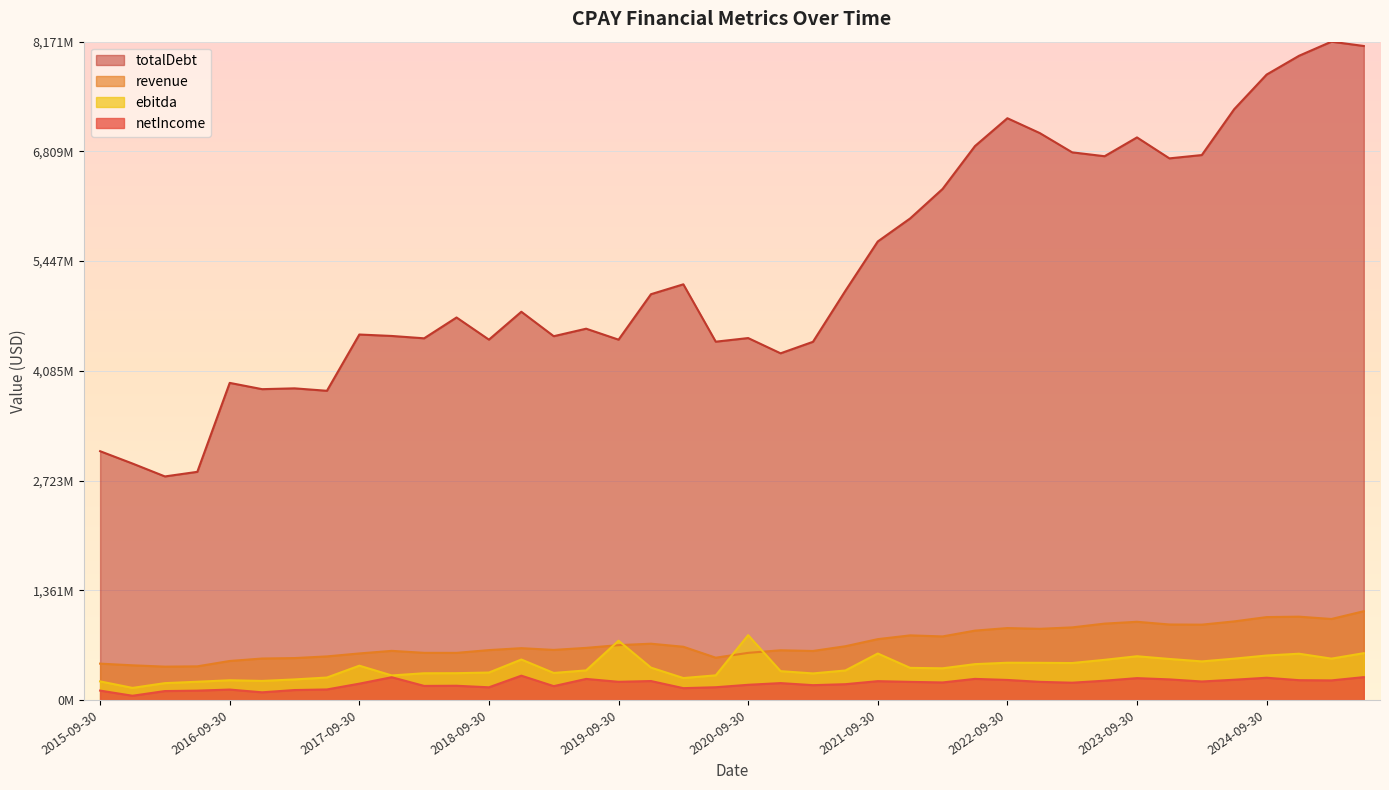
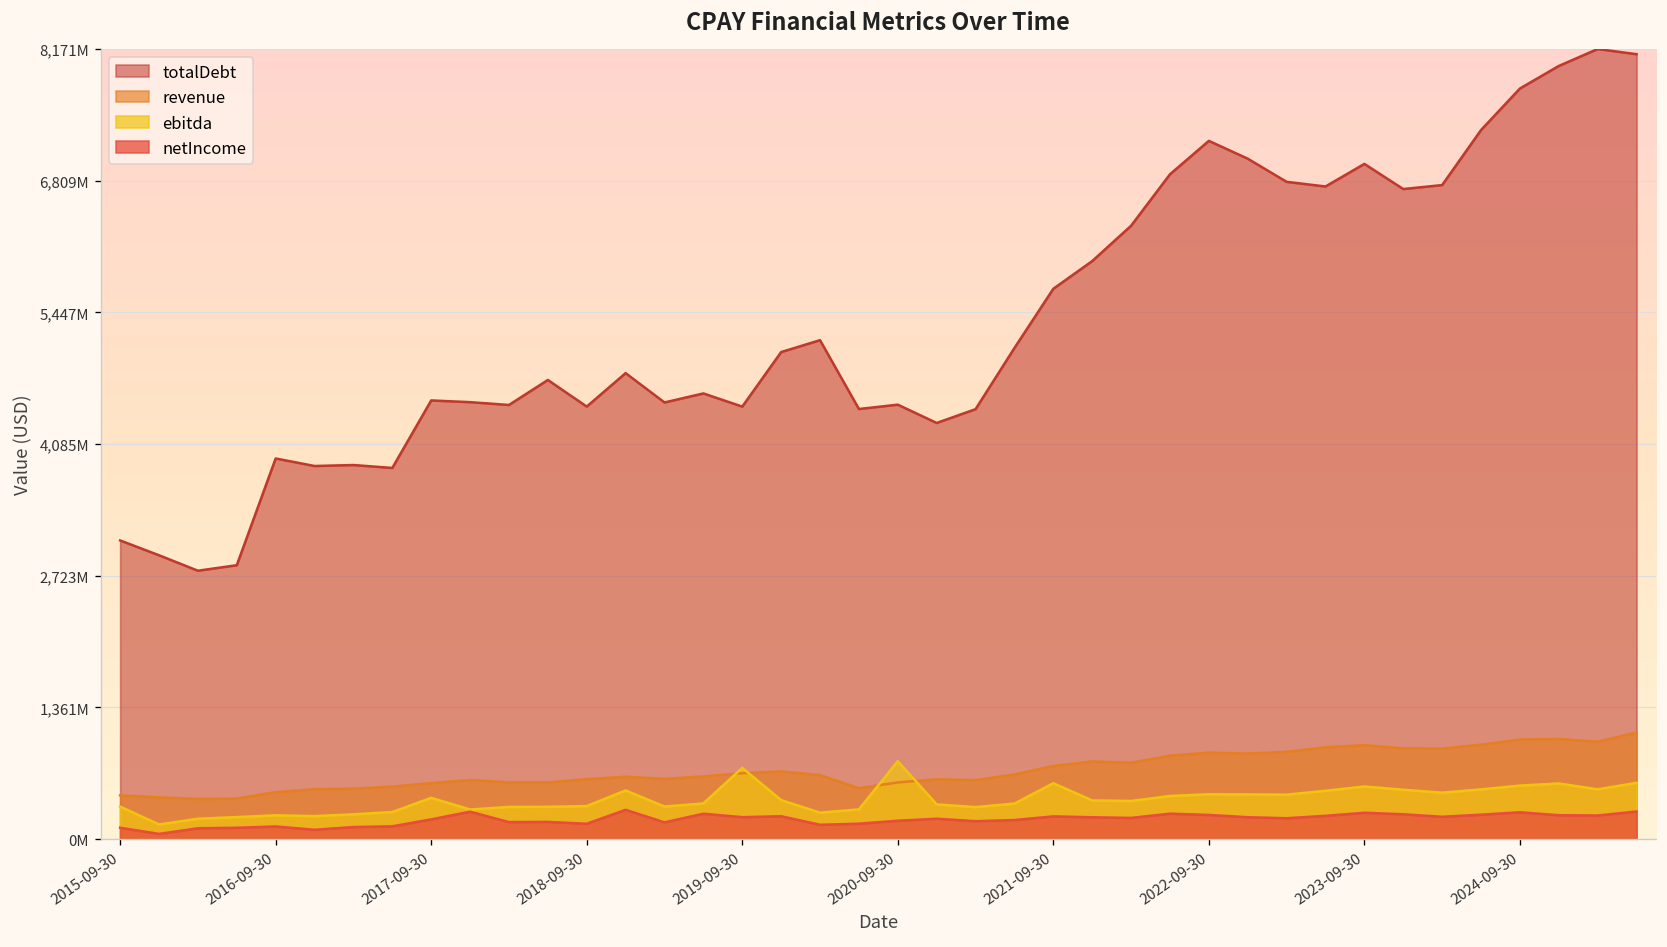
  {
    "ebitda": {
-     "2015-09-30": "200,000,000",
+     "2015-09-30": "300,000,000",
      "2016-09-30": "200,000,000",
      "2017-09-30": "400,000,000",
      "2018-09-30": "300,000,000",
      "2019-09-30": "700,000,000",
      "2020-09-30": "800,000,000",
      "2021-09-30": "600,000,000",
      "2022-09-30": "500,000,000",
      "2023-09-30": "500,000,000",
      "2024-09-30": "600,000,000"
    }
  }
